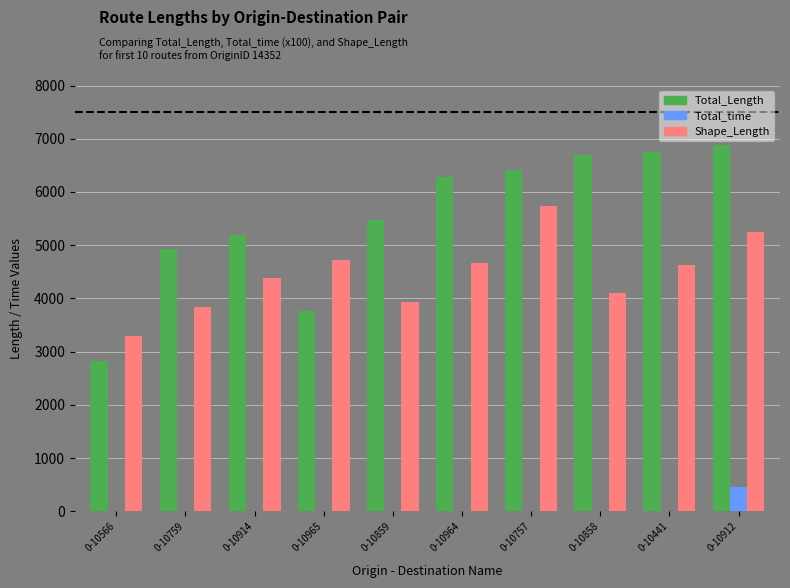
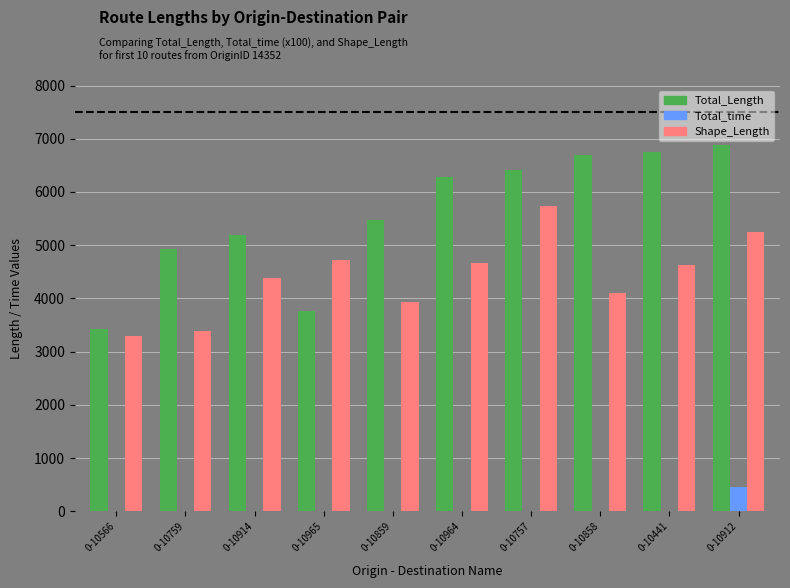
  {
    "Total_Length": {
-     "0-10566": 2800,
+     "0-10566": 3400,
      "0-10759": 4900,
      "0-10914": 5200,
      "0-10965": 3800,
      "0-10859": 5500,
      "0-10964": 6300,
      "0-10757": 6400,
      "0-10858": 6700,
      "0-10441": 6800,
      "0-10912": 6900
    },
    "Total_time": {
      "0-10912": 500
    },
    "Shape_Length": {
      "0-10566": 3300,
-     "0-10759": 3800,
+     "0-10759": 3400,
      "0-10914": 4400,
      "0-10965": 4700,
      "0-10859": 3900,
      "0-10964": 4700,
      "0-10757": 5700,
      "0-10858": 4100,
      "0-10441": 4600,
      "0-10912": 5300
    }
  }
